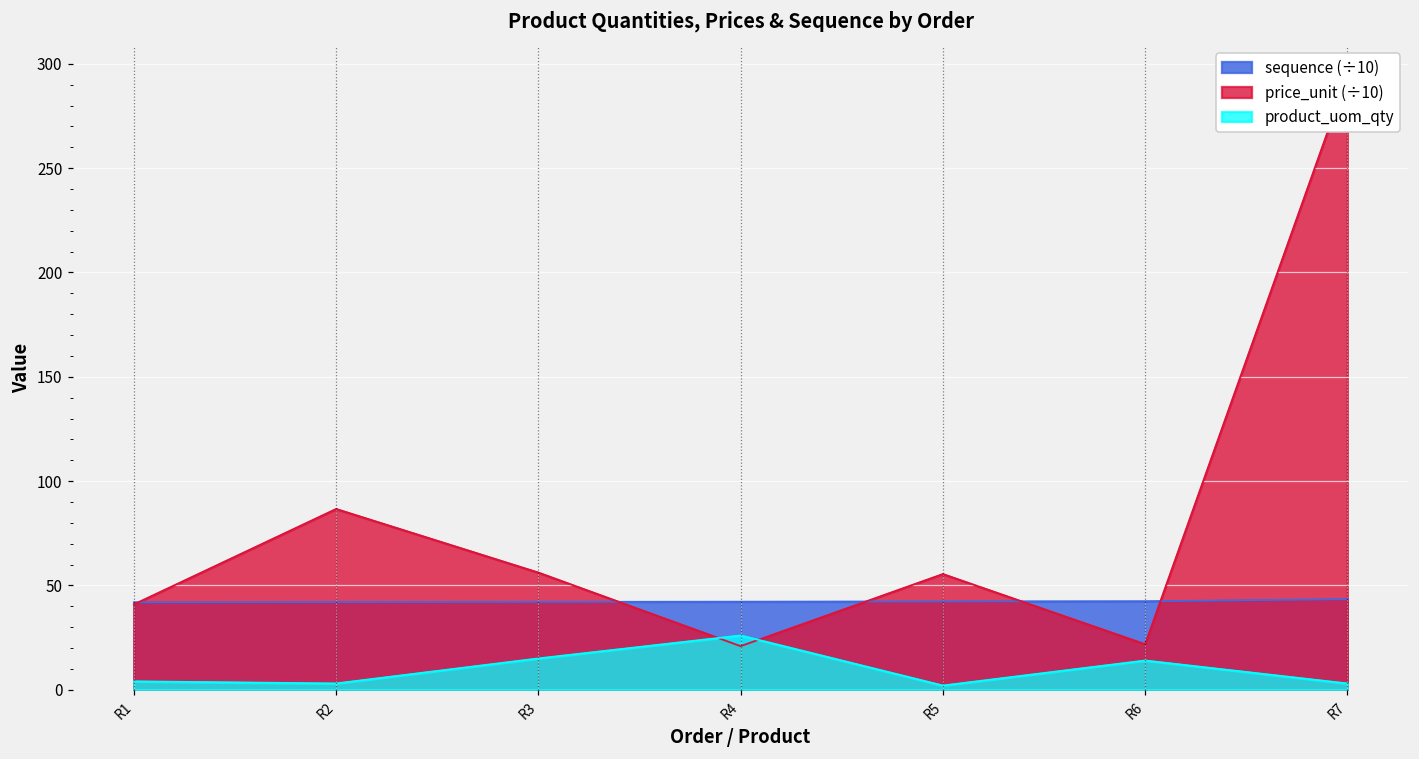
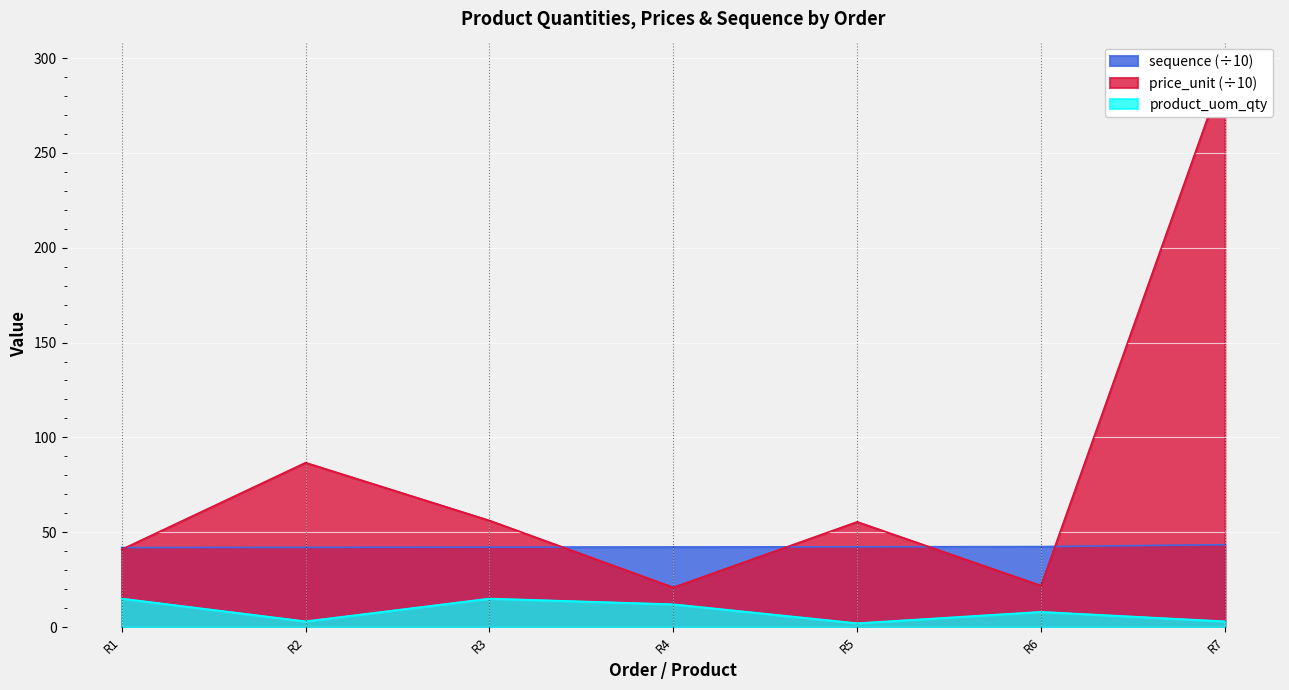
  {
    "sequence (÷10)": {
      "R2": 42,
      "R3": 42,
      "R4": 42,
      "R5": 42,
      "R6": 42,
      "R7": 43
    },
    "price_unit (÷10)": {
      "R2": 87,
      "R3": 56,
      "R4": 21,
      "R5": 55,
      "R6": 22
    },
    "product_uom_qty": {
-     "R1": 4,
+     "R1": 15,
      "R2": 3,
      "R3": 15,
-     "R4": 26,
+     "R4": 12,
      "R5": 2,
-     "R6": 14,
+     "R6": 8,
      "R7": 3
    }
  }
